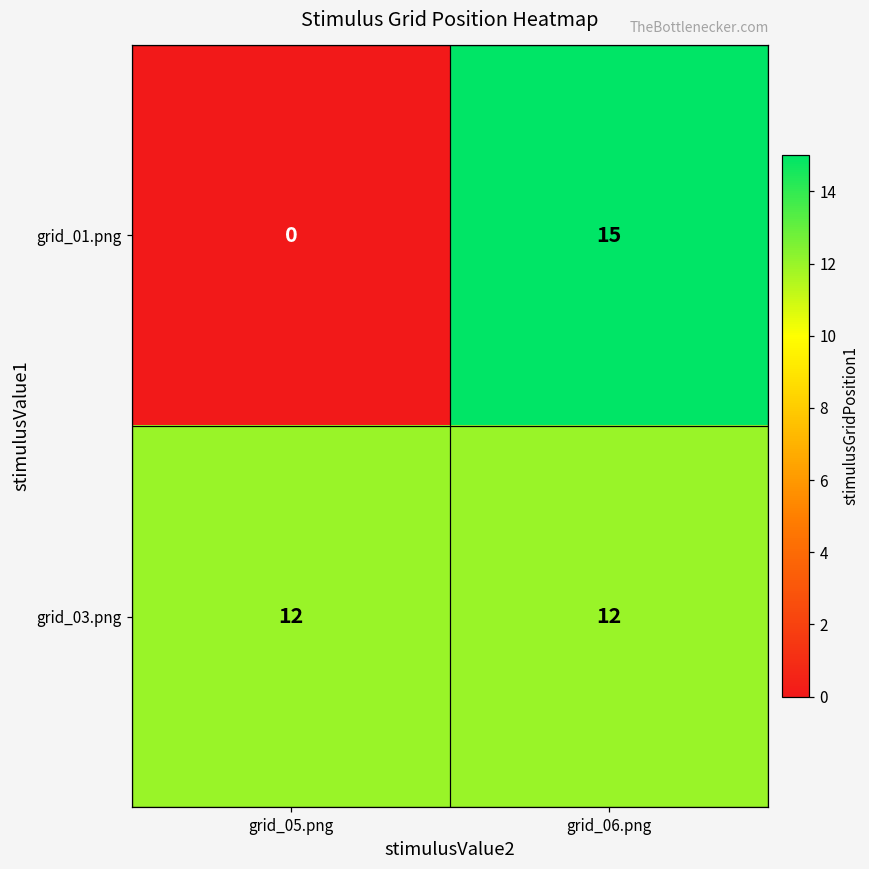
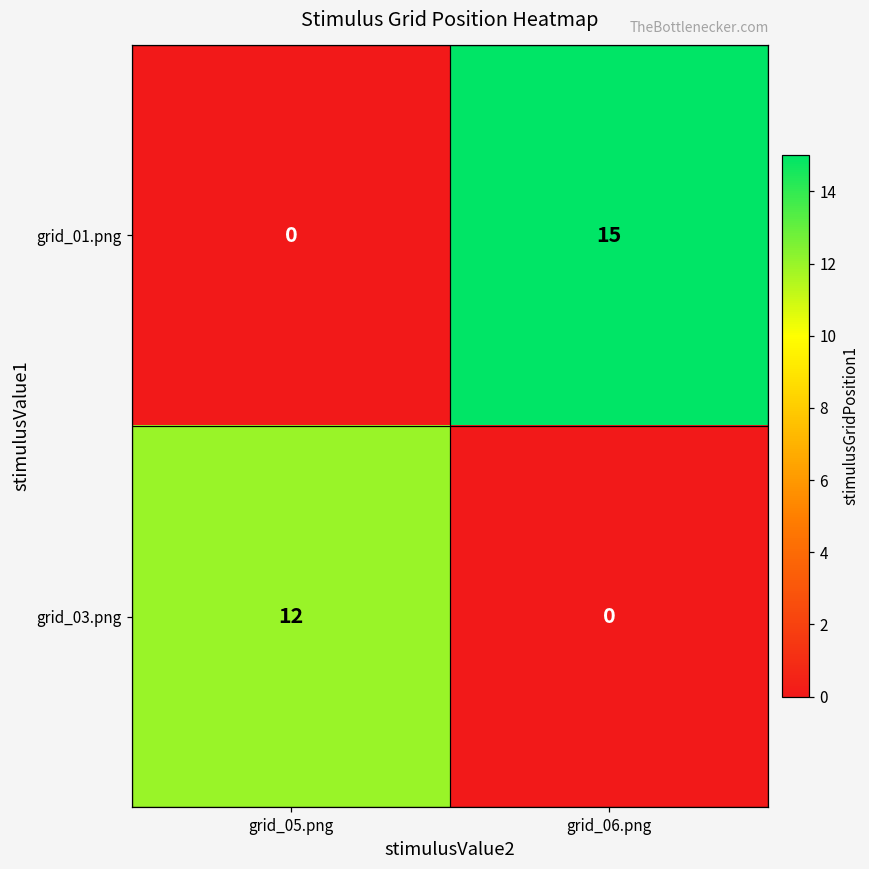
  {
    "grid_01.png": {
      "grid_05.png": 0,
      "grid_06.png": 15
    },
    "grid_03.png": {
      "grid_05.png": 12,
-     "grid_06.png": 12
+     "grid_06.png": 0
    }
  }
